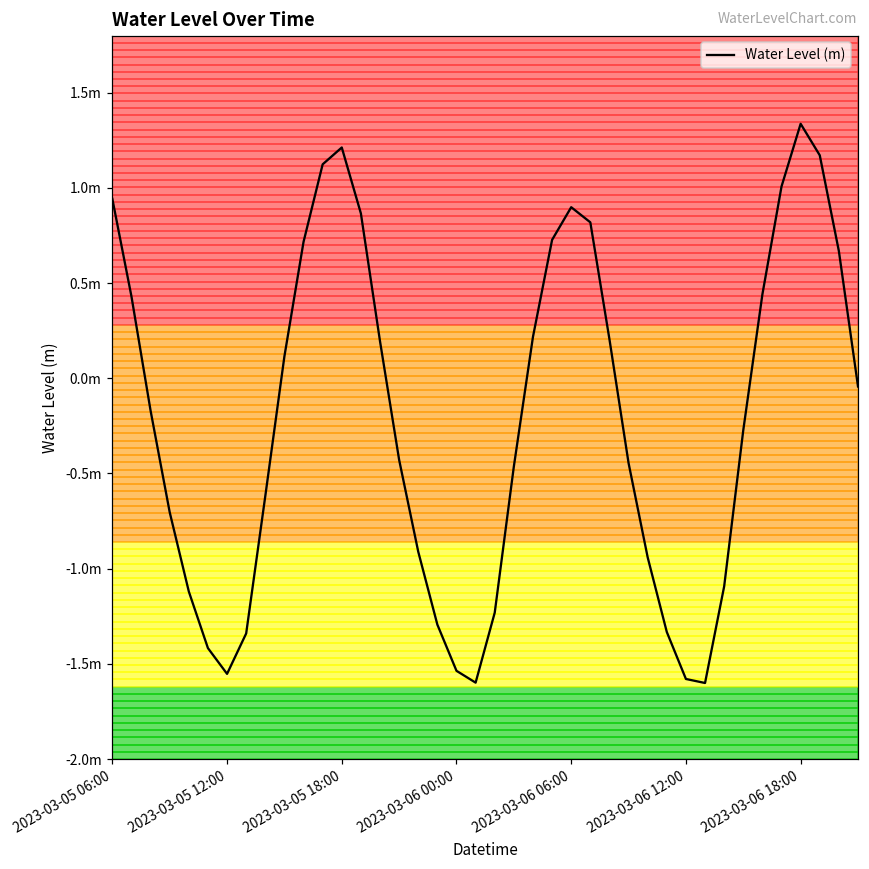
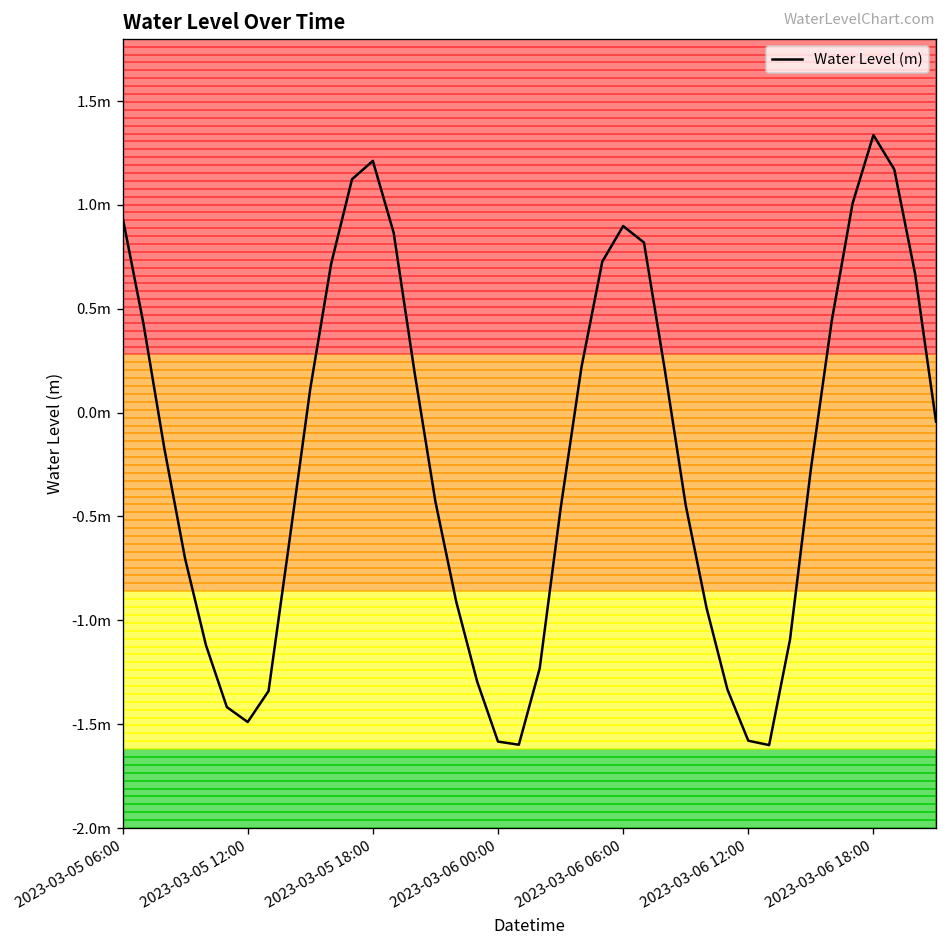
  {
    "2023-03-05 06:00": "0.94m",
-   "2023-03-05 12:00": "-1.55m",
+   "2023-03-05 12:00": "-1.49m",
    "2023-03-05 18:00": "1.21m",
-   "2023-03-06 00:00": "-1.54m",
+   "2023-03-06 00:00": "-1.58m",
    "2023-03-06 06:00": "0.90m",
    "2023-03-06 12:00": "-1.58m",
    "2023-03-06 18:00": "1.34m"
  }
